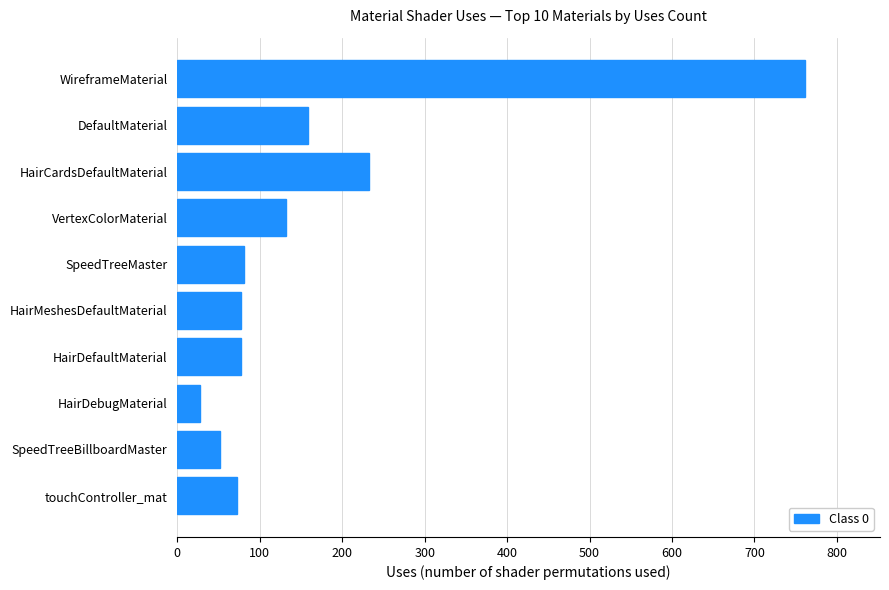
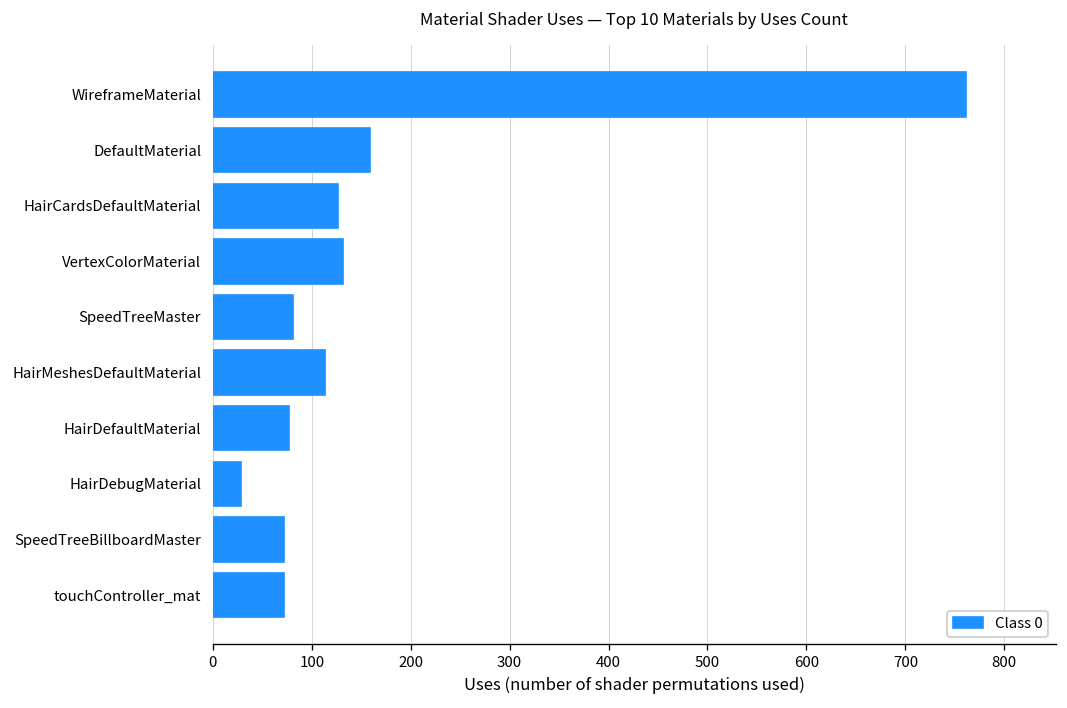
  {
    "WireframeMaterial": 760,
    "DefaultMaterial": 160,
-   "HairCardsDefaultMaterial": 230,
+   "HairCardsDefaultMaterial": 130,
    "VertexColorMaterial": 130,
    "SpeedTreeMaster": 80,
-   "HairMeshesDefaultMaterial": 80,
+   "HairMeshesDefaultMaterial": 110,
    "HairDefaultMaterial": 80,
    "HairDebugMaterial": 30,
-   "SpeedTreeBillboardMaster": 50,
+   "SpeedTreeBillboardMaster": 70,
    "touchController_mat": 70
  }
